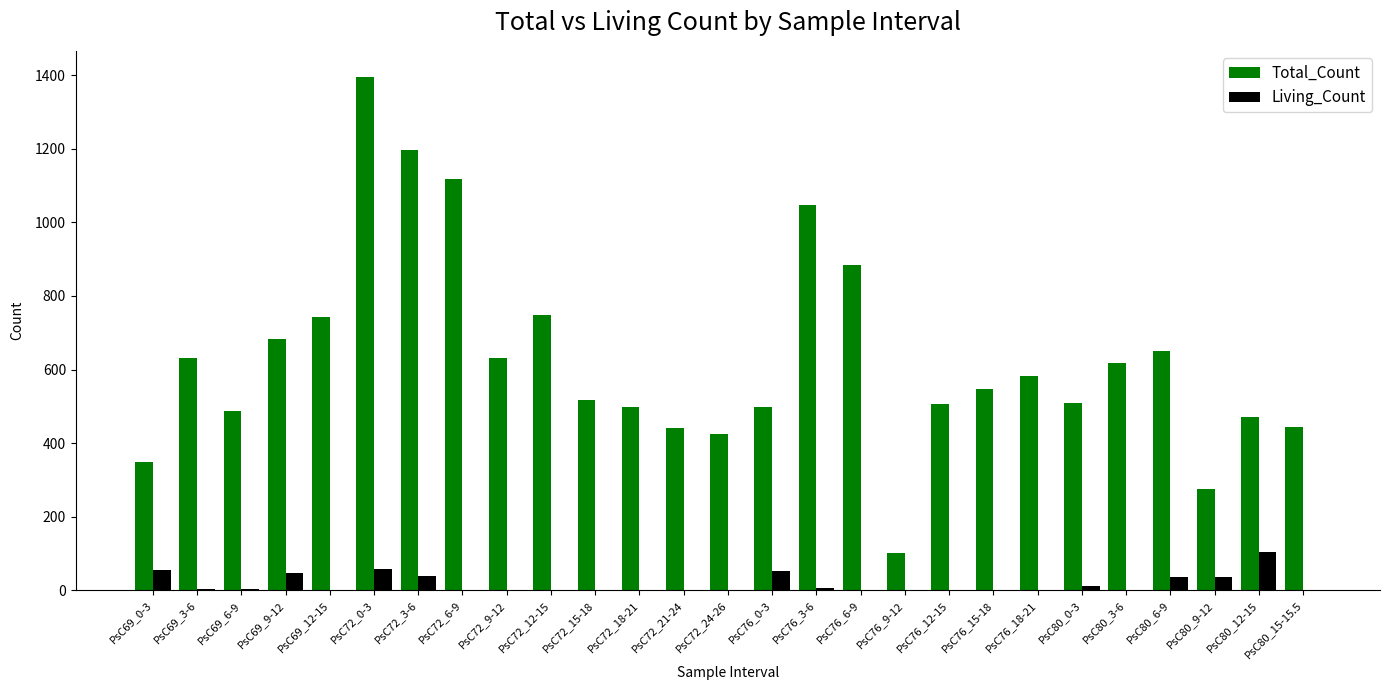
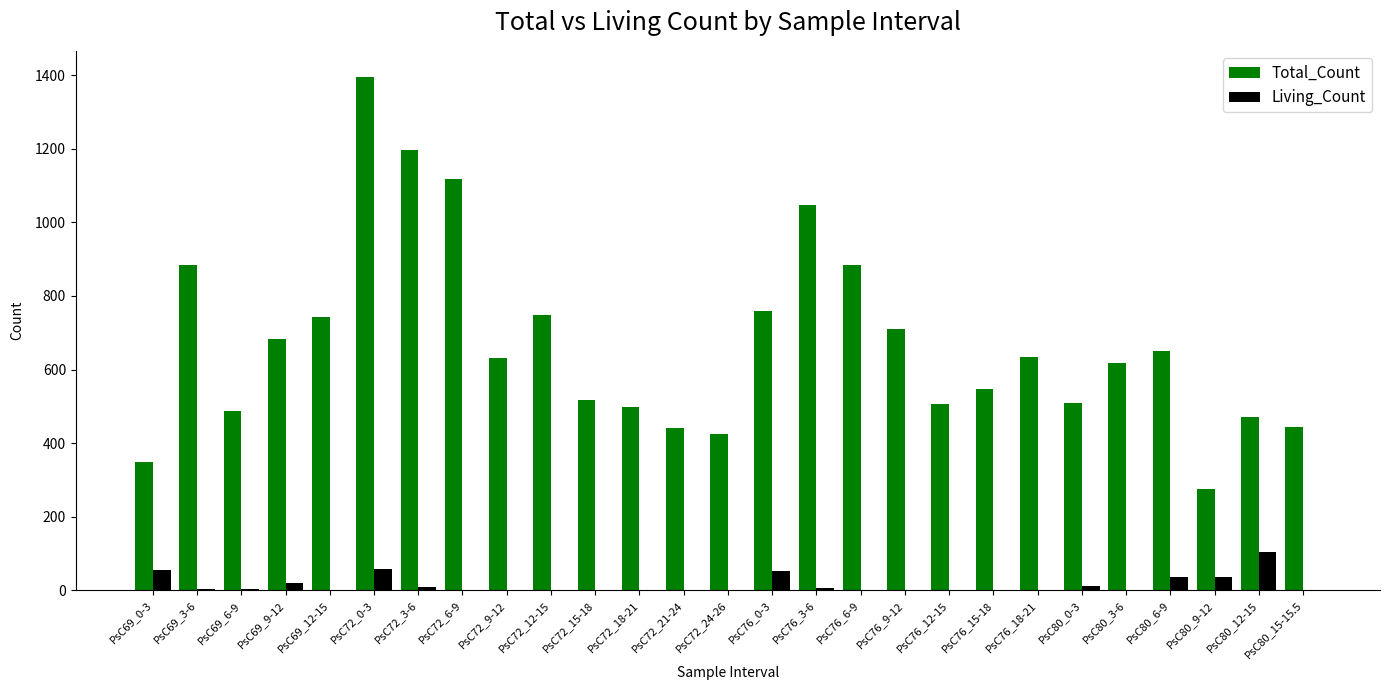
  {
    "Total_Count": {
      "PsC69_0-3": 350,
-     "PsC69_3-6": 630,
+     "PsC69_3-6": 880,
      "PsC69_6-9": 490,
      "PsC69_9-12": 680,
      "PsC69_12-15": 740,
      "PsC72_0-3": 1400,
      "PsC72_3-6": 1200,
      "PsC72_6-9": 1120,
      "PsC72_9-12": 630,
      "PsC72_12-15": 750,
      "PsC72_15-18": 520,
      "PsC72_18-21": 500,
      "PsC72_21-24": 440,
      "PsC72_24-26": 430,
-     "PsC76_0-3": 500,
+     "PsC76_0-3": 760,
      "PsC76_3-6": 1050,
      "PsC76_6-9": 880,
-     "PsC76_9-12": 100,
+     "PsC76_9-12": 710,
      "PsC76_12-15": 510,
      "PsC76_15-18": 550,
-     "PsC76_18-21": 580,
+     "PsC76_18-21": 630,
      "PsC80_0-3": 510,
      "PsC80_3-6": 620,
      "PsC80_6-9": 650,
      "PsC80_9-12": 280,
      "PsC80_12-15": 470,
      "PsC80_15-15.5": 440
    },
    "Living_Count": {
      "PsC69_0-3": 60,
-     "PsC69_9-12": 50,
+     "PsC69_9-12": 20,
      "PsC72_0-3": 60,
-     "PsC72_3-6": 40,
+     "PsC72_3-6": 10,
      "PsC72_9-12": 0,
      "PsC72_15-18": 0,
      "PsC72_21-24": 0,
      "PsC72_24-26": 0,
      "PsC76_0-3": 50,
      "PsC76_6-9": 0,
      "PsC76_9-12": 0,
      "PsC76_15-18": 0,
      "PsC76_18-21": 0,
      "PsC80_0-3": 10,
      "PsC80_3-6": 0,
      "PsC80_6-9": 40,
      "PsC80_9-12": 40,
      "PsC80_12-15": 100
    }
  }
